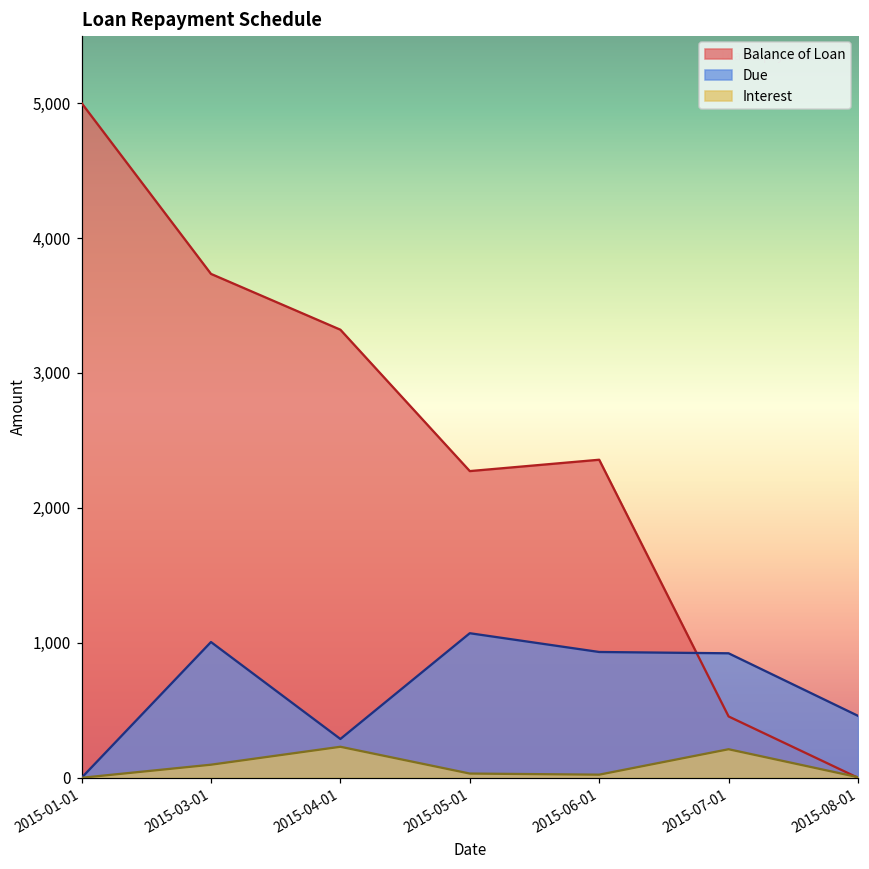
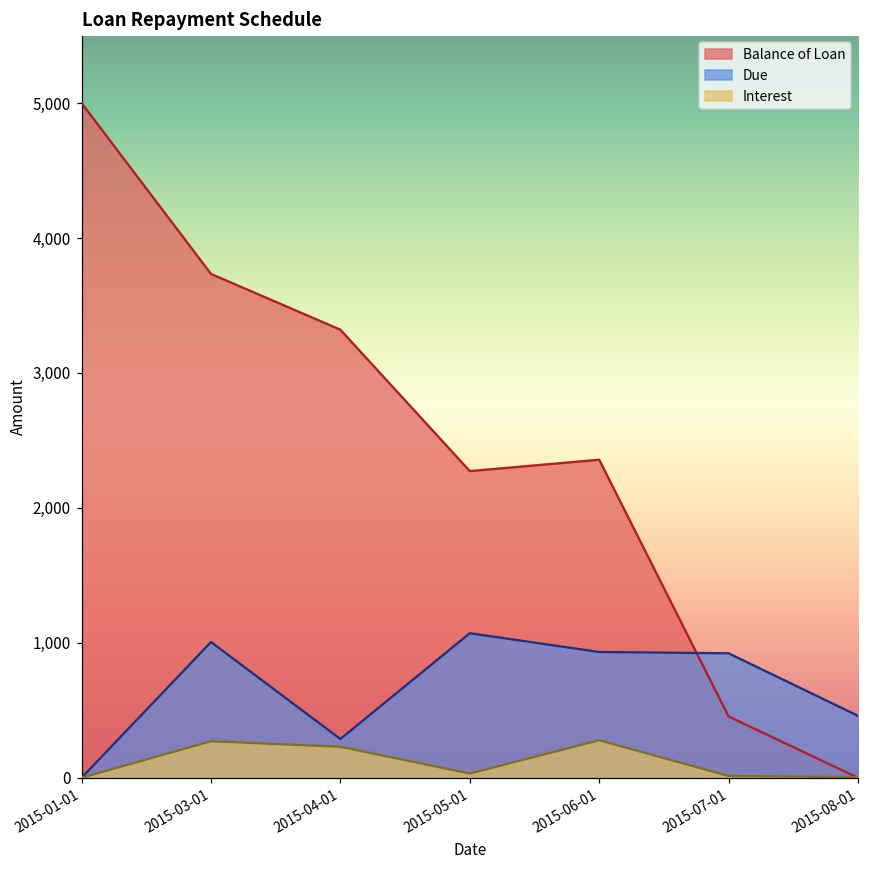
  {
    "Balance of Loan": {
      "2015-01-01": "5,000",
      "2015-03-01": "3,730",
      "2015-04-01": "3,320",
      "2015-05-01": "2,270",
      "2015-06-01": "2,360",
      "2015-07-01": "450"
    },
    "Due": {
      "2015-03-01": "1,010",
      "2015-04-01": "290",
      "2015-05-01": "1,070",
      "2015-06-01": "930",
      "2015-07-01": "920",
      "2015-08-01": "460"
    },
    "Interest": {
-     "2015-03-01": "100",
+     "2015-03-01": "270",
      "2015-04-01": "230",
      "2015-05-01": "30",
-     "2015-06-01": "20",
-     "2015-07-01": "210"
+     "2015-06-01": "280",
+     "2015-07-01": "10"
    }
  }
